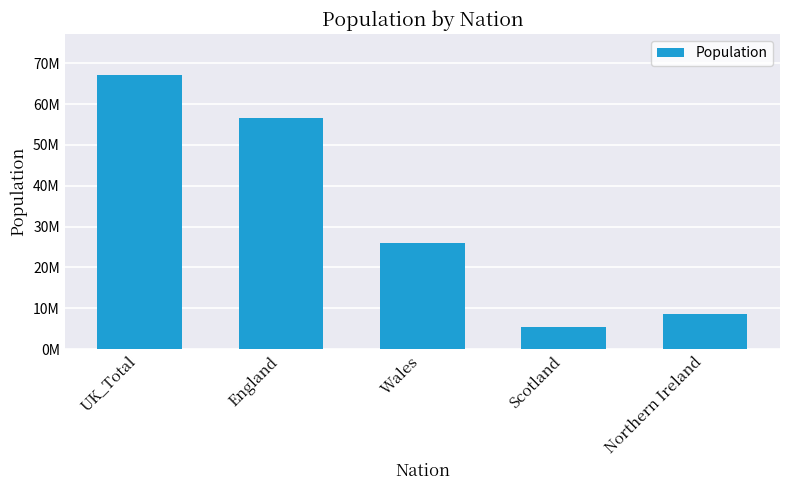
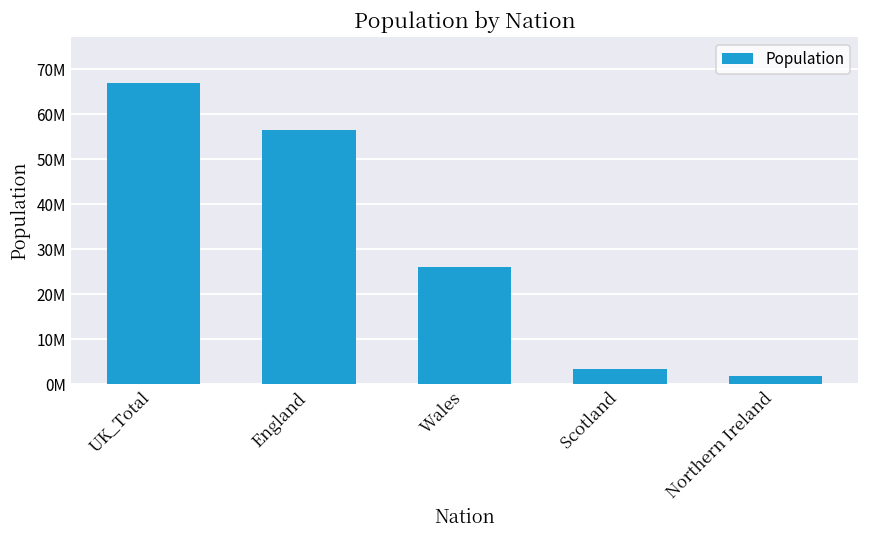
  {
    "UK_Total": 67000000,
    "England": 57000000,
    "Wales": 26000000,
-   "Scotland": 5000000,
-   "Northern Ireland": 9000000
+   "Scotland": 3000000,
+   "Northern Ireland": 2000000
  }
